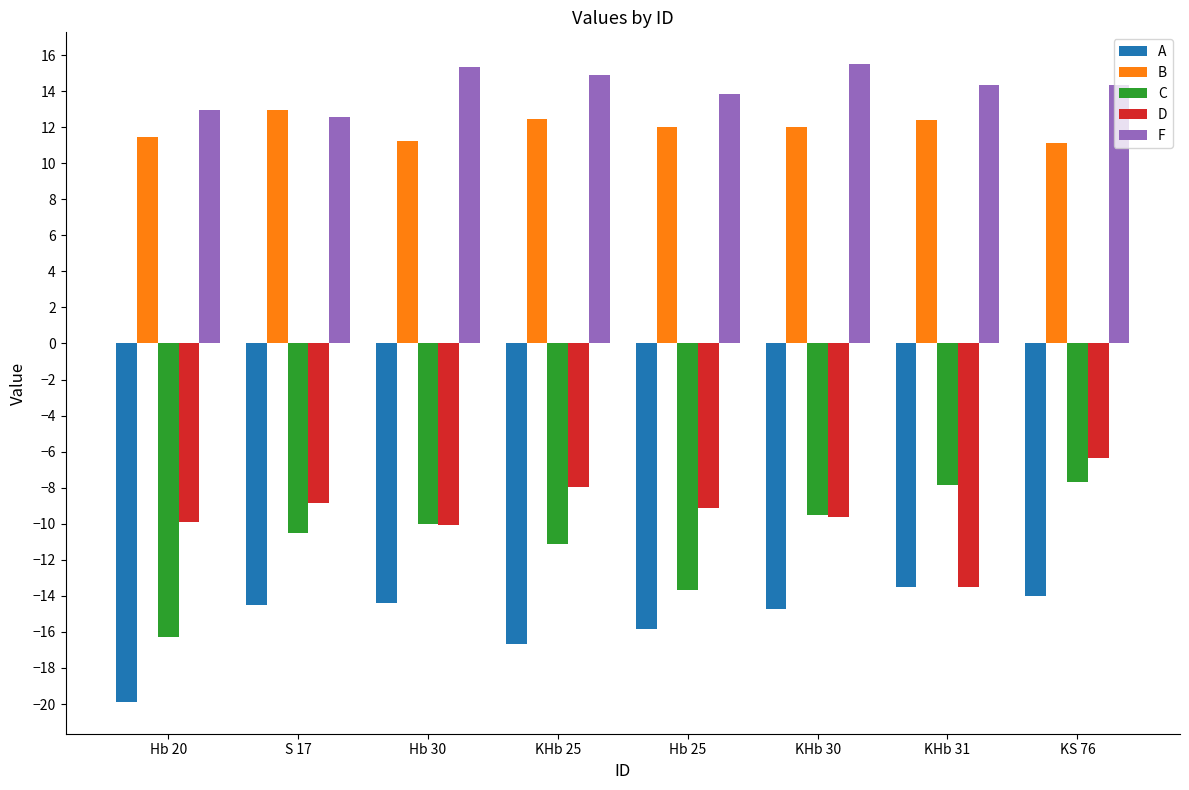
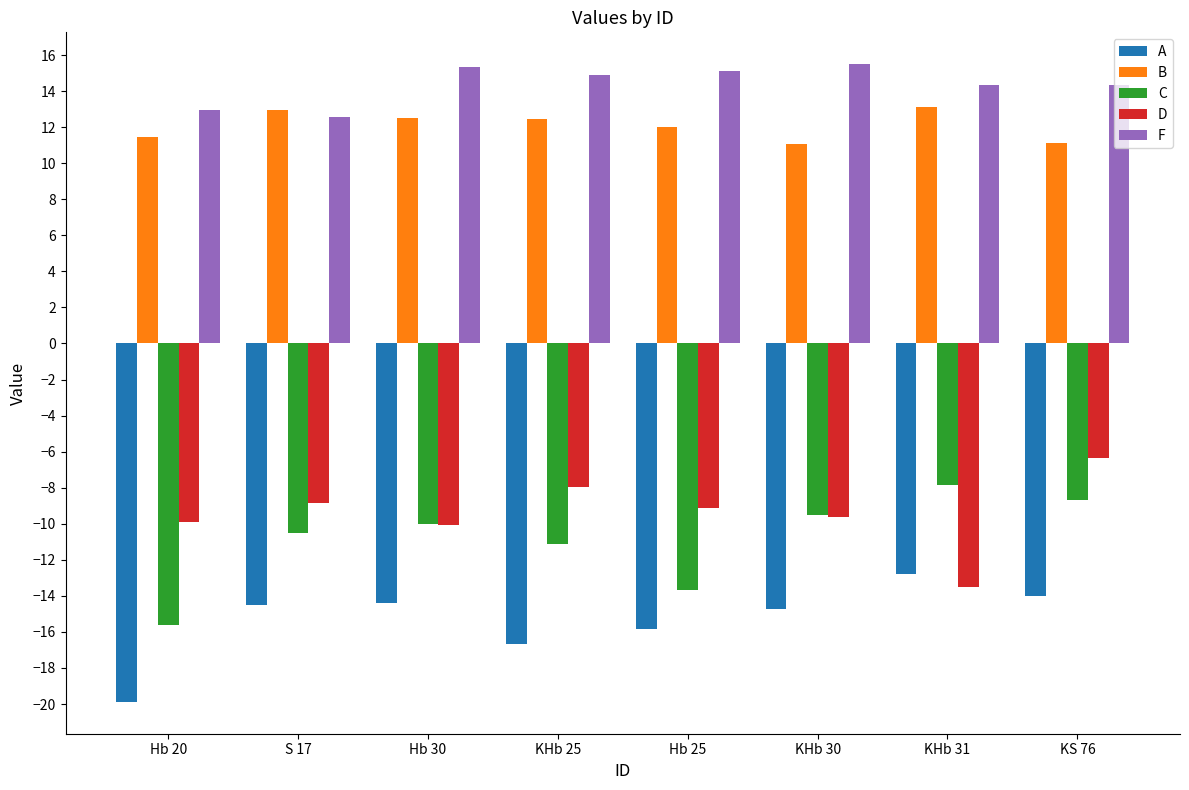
  {
    "A": {
      "Hb 20": -19.9,
      "S 17": -14.5,
      "Hb 30": -14.4,
      "KHb 25": -16.7,
      "Hb 25": -15.9,
      "KHb 30": -14.8,
-     "KHb 31": -13.5,
+     "KHb 31": -12.8,
      "KS 76": -14.0
    },
    "B": {
      "Hb 20": 11.4,
      "S 17": 12.9,
-     "Hb 30": 11.2,
+     "Hb 30": 12.5,
      "KHb 25": 12.5,
      "Hb 25": 12.0,
-     "KHb 30": 12.0,
-     "KHb 31": 12.4,
+     "KHb 30": 11.0,
+     "KHb 31": 13.1,
      "KS 76": 11.1
    },
    "C": {
-     "Hb 20": -16.3,
+     "Hb 20": -15.6,
      "S 17": -10.5,
      "Hb 30": -10.0,
      "KHb 25": -11.1,
      "Hb 25": -13.7,
      "KHb 30": -9.5,
      "KHb 31": -7.9,
-     "KS 76": -7.7
+     "KS 76": -8.7
    },
    "D": {
      "Hb 20": -9.9,
      "S 17": -8.9,
      "Hb 30": -10.1,
      "KHb 25": -8.0,
      "Hb 25": -9.1,
      "KHb 30": -9.6,
      "KHb 31": -13.5,
      "KS 76": -6.3
    },
    "F": {
      "Hb 20": 12.9,
      "S 17": 12.6,
      "Hb 30": 15.4,
      "KHb 25": 14.9,
-     "Hb 25": 13.9,
+     "Hb 25": 15.1,
      "KHb 30": 15.5,
      "KHb 31": 14.3
    }
  }
